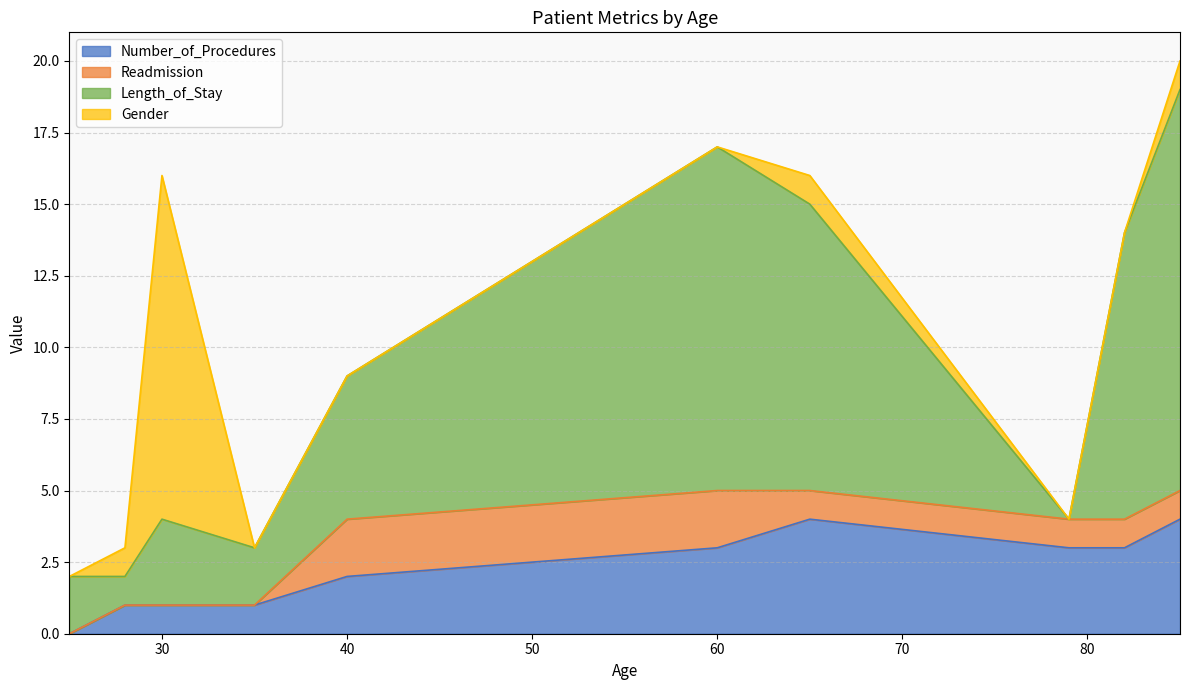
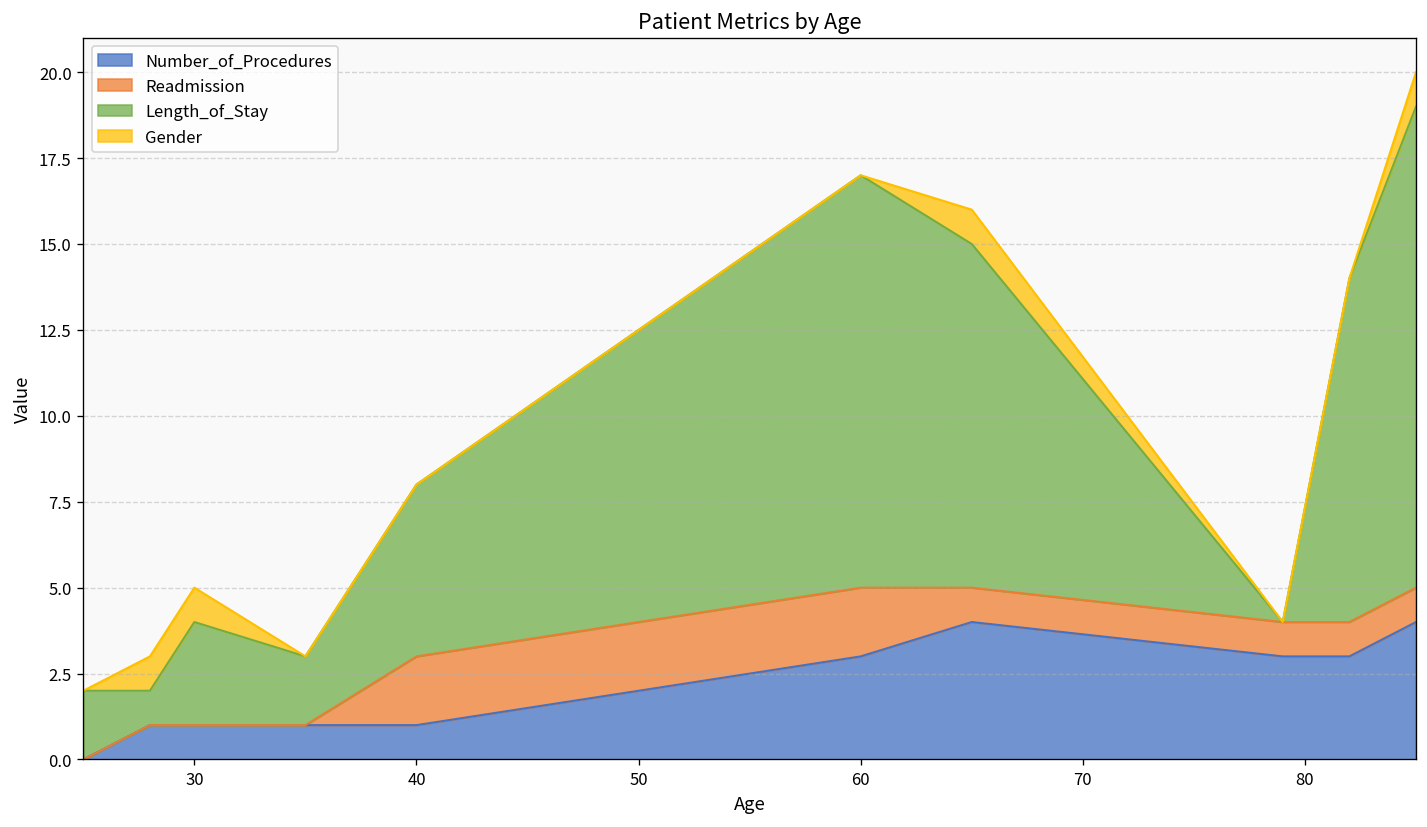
  {
    "Number_of_Procedures": {
-     "40": 2,
+     "40": 1,
      "60": 3
    },
    "Readmission": {
      "60": 5
    },
    "Length_of_Stay": {
      "30": 3
    },
    "Gender": {
-     "30": 12
+     "30": 1
    }
  }
